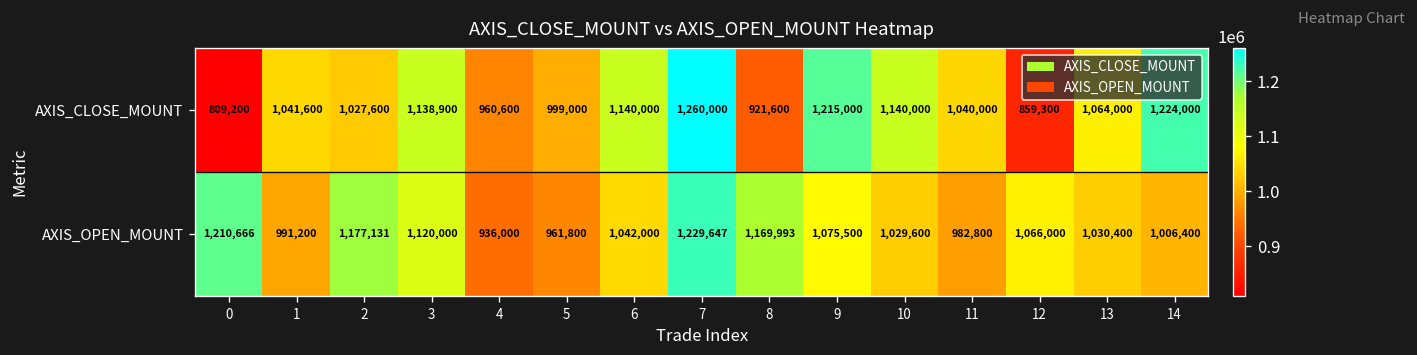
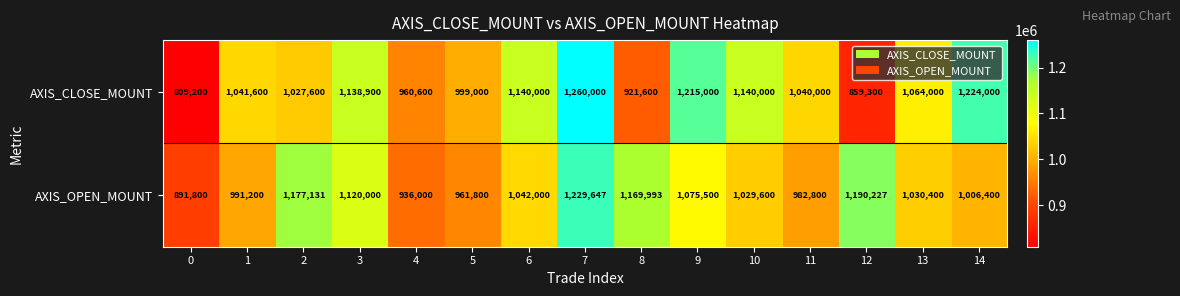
  {
    "AXIS_CLOSE_MOUNT": {
      "0": "809,200",
      "1": "1,041,600",
      "2": "1,027,600",
      "3": "1,138,900",
      "4": "960,600",
      "5": "999,000",
      "6": "1,140,000",
      "7": "1,260,000",
      "8": "921,600",
      "9": "1,215,000",
      "10": "1,140,000",
      "11": "1,040,000",
      "12": "859,300",
      "13": "1,064,000",
      "14": "1,224,000"
    },
    "AXIS_OPEN_MOUNT": {
-     "0": "1,210,666",
+     "0": "891,800",
      "1": "991,200",
      "2": "1,177,131",
      "3": "1,120,000",
      "4": "936,000",
      "5": "961,800",
      "6": "1,042,000",
      "7": "1,229,647",
      "8": "1,169,993",
      "9": "1,075,500",
      "10": "1,029,600",
      "11": "982,800",
-     "12": "1,066,000",
+     "12": "1,190,227",
      "13": "1,030,400",
      "14": "1,006,400"
    }
  }
